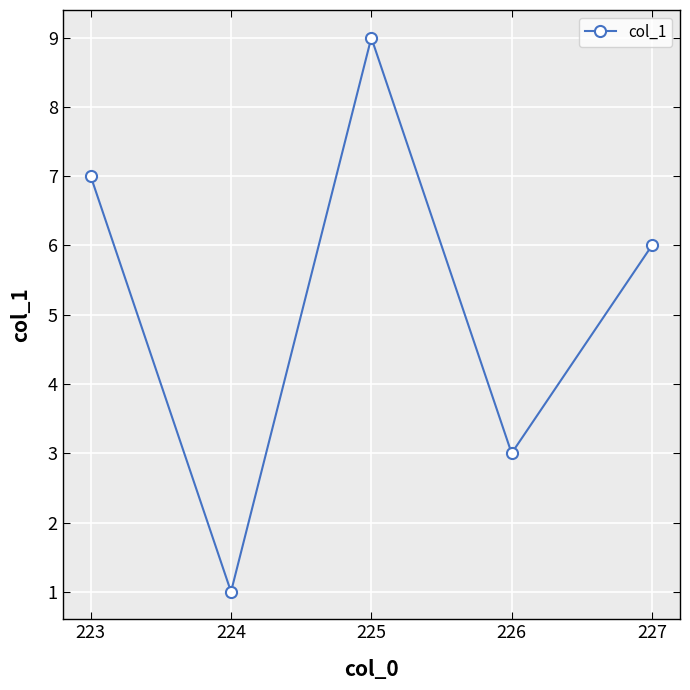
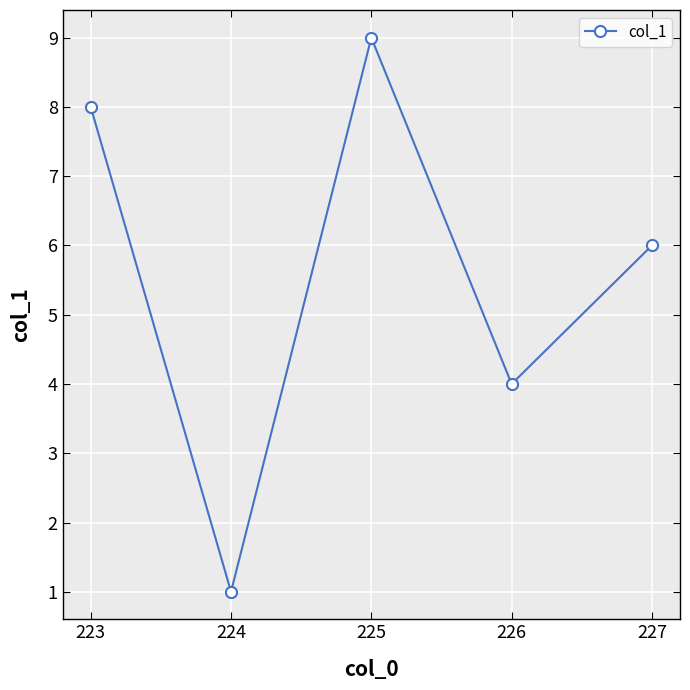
  {
-   "223": 7,
+   "223": 8,
    "224": 1,
    "225": 9,
-   "226": 3,
+   "226": 4,
    "227": 6
  }
